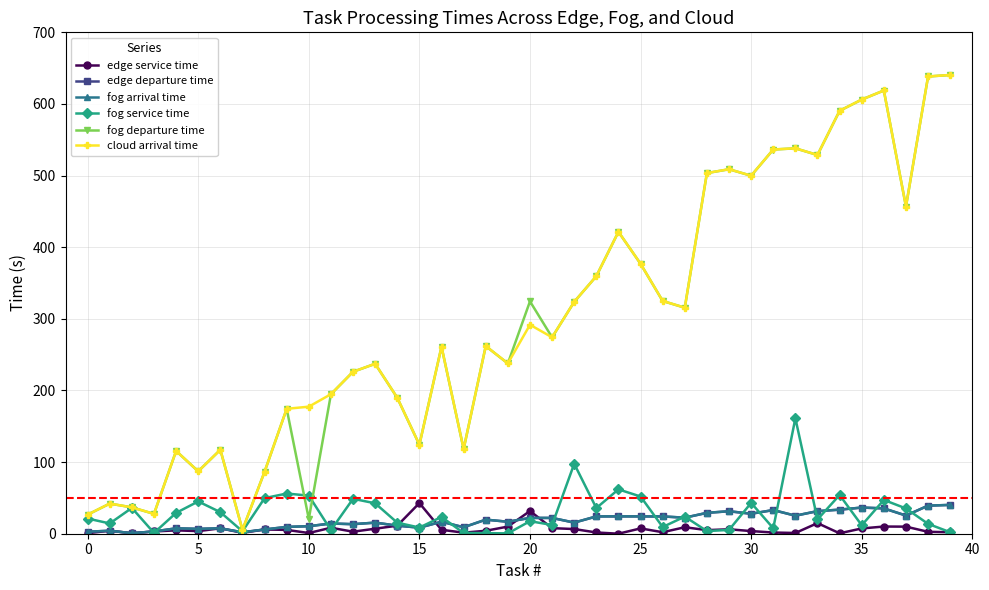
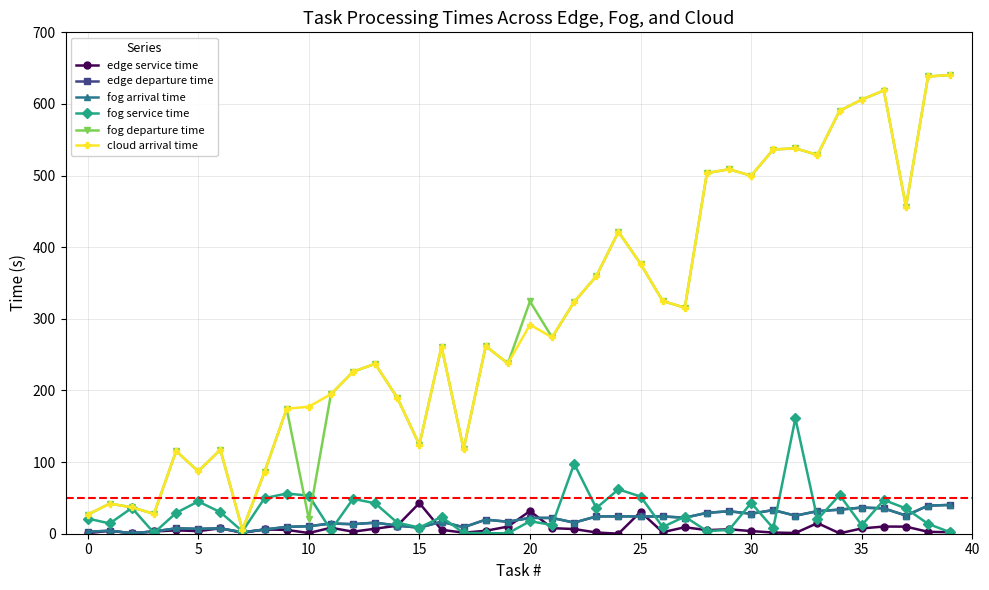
  {
    "edge service time": {
      "10": 0,
      "15": 40,
      "20": 30,
-     "25": 10,
+     "25": 30,
      "30": 0,
      "35": 10
    },
    "fog departure time": {
      "10": 20,
      "20": 320
    },
    "cloud arrival time": {
      "10": 180,
      "20": 290
    }
  }
